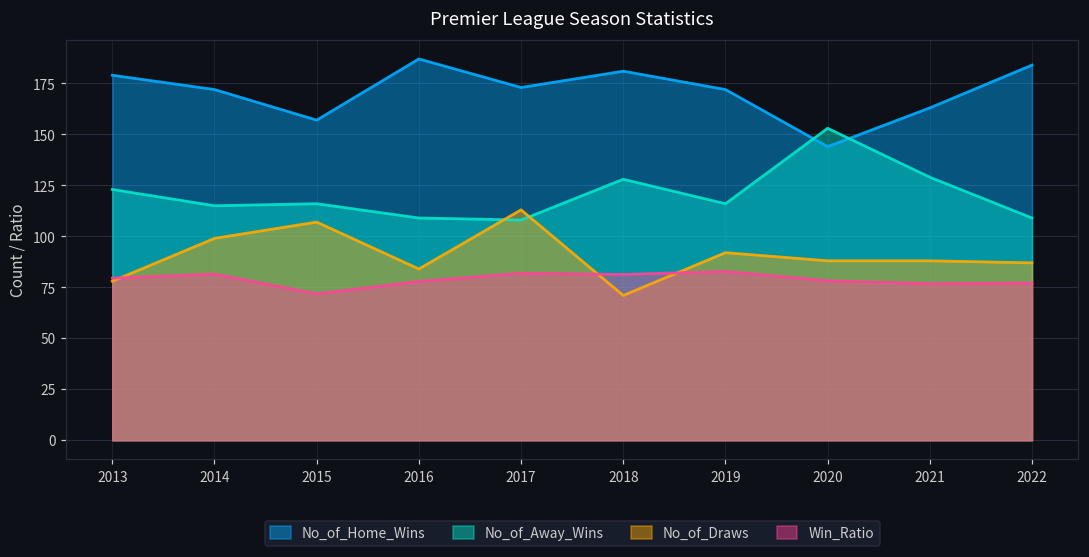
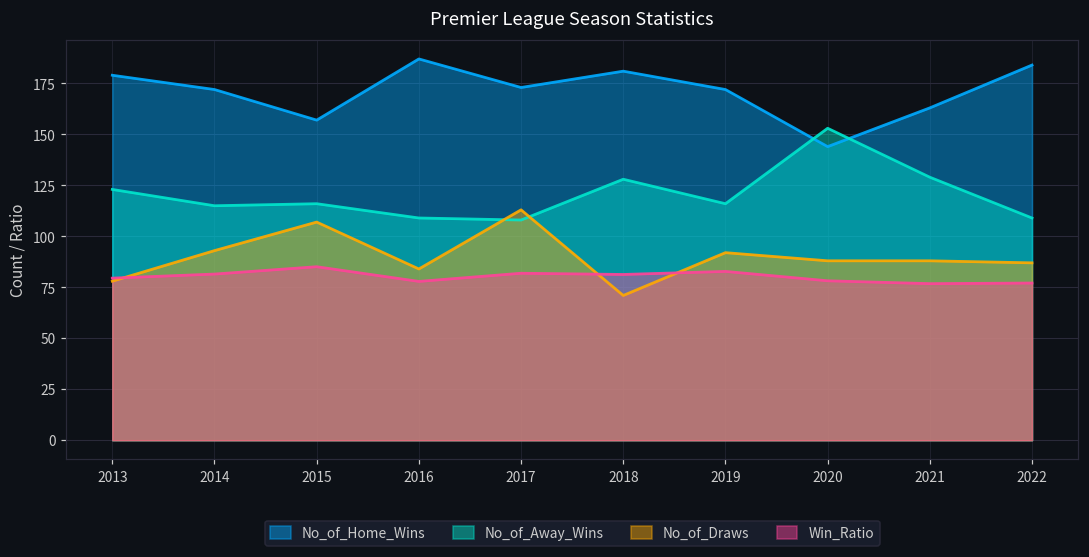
  {
    "No_of_Draws": {
      "2013": 78,
-     "2014": 99,
+     "2014": 93,
      "2015": 107,
      "2016": 84,
      "2017": 113,
      "2018": 71,
      "2019": 92,
      "2020": 88,
      "2021": 88,
      "2022": 87
    },
    "Win_Ratio": {
      "2013": 80,
      "2014": 82,
-     "2015": 72,
+     "2015": 85,
      "2016": 78,
      "2017": 82,
      "2018": 81,
      "2019": 83,
      "2020": 78,
      "2021": 77,
      "2022": 77
    }
  }
